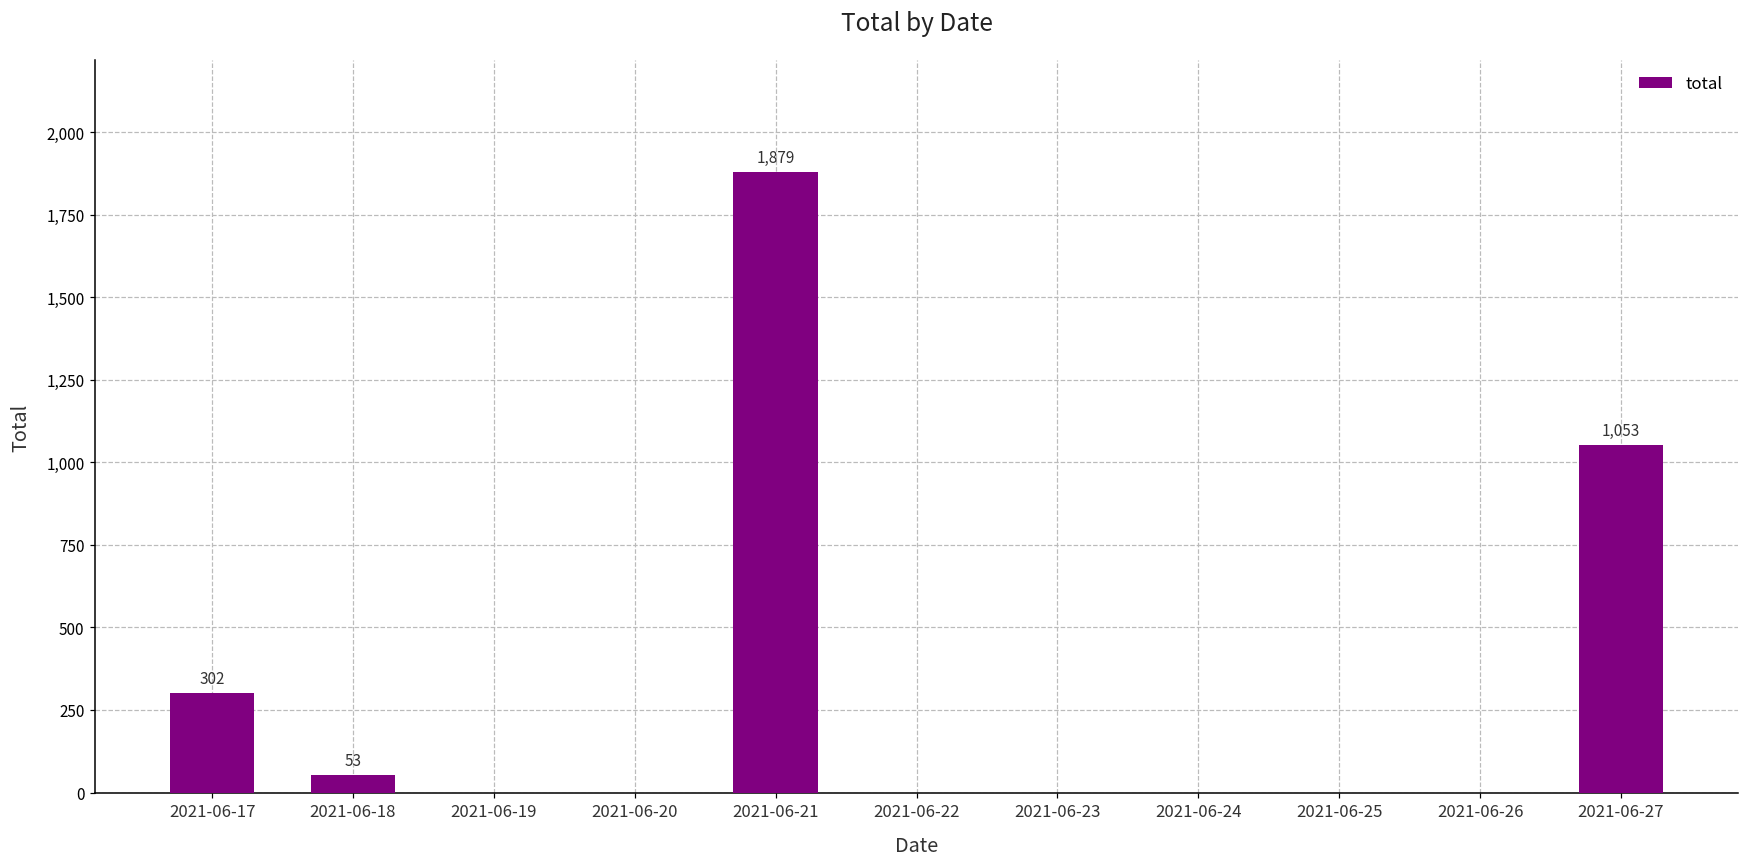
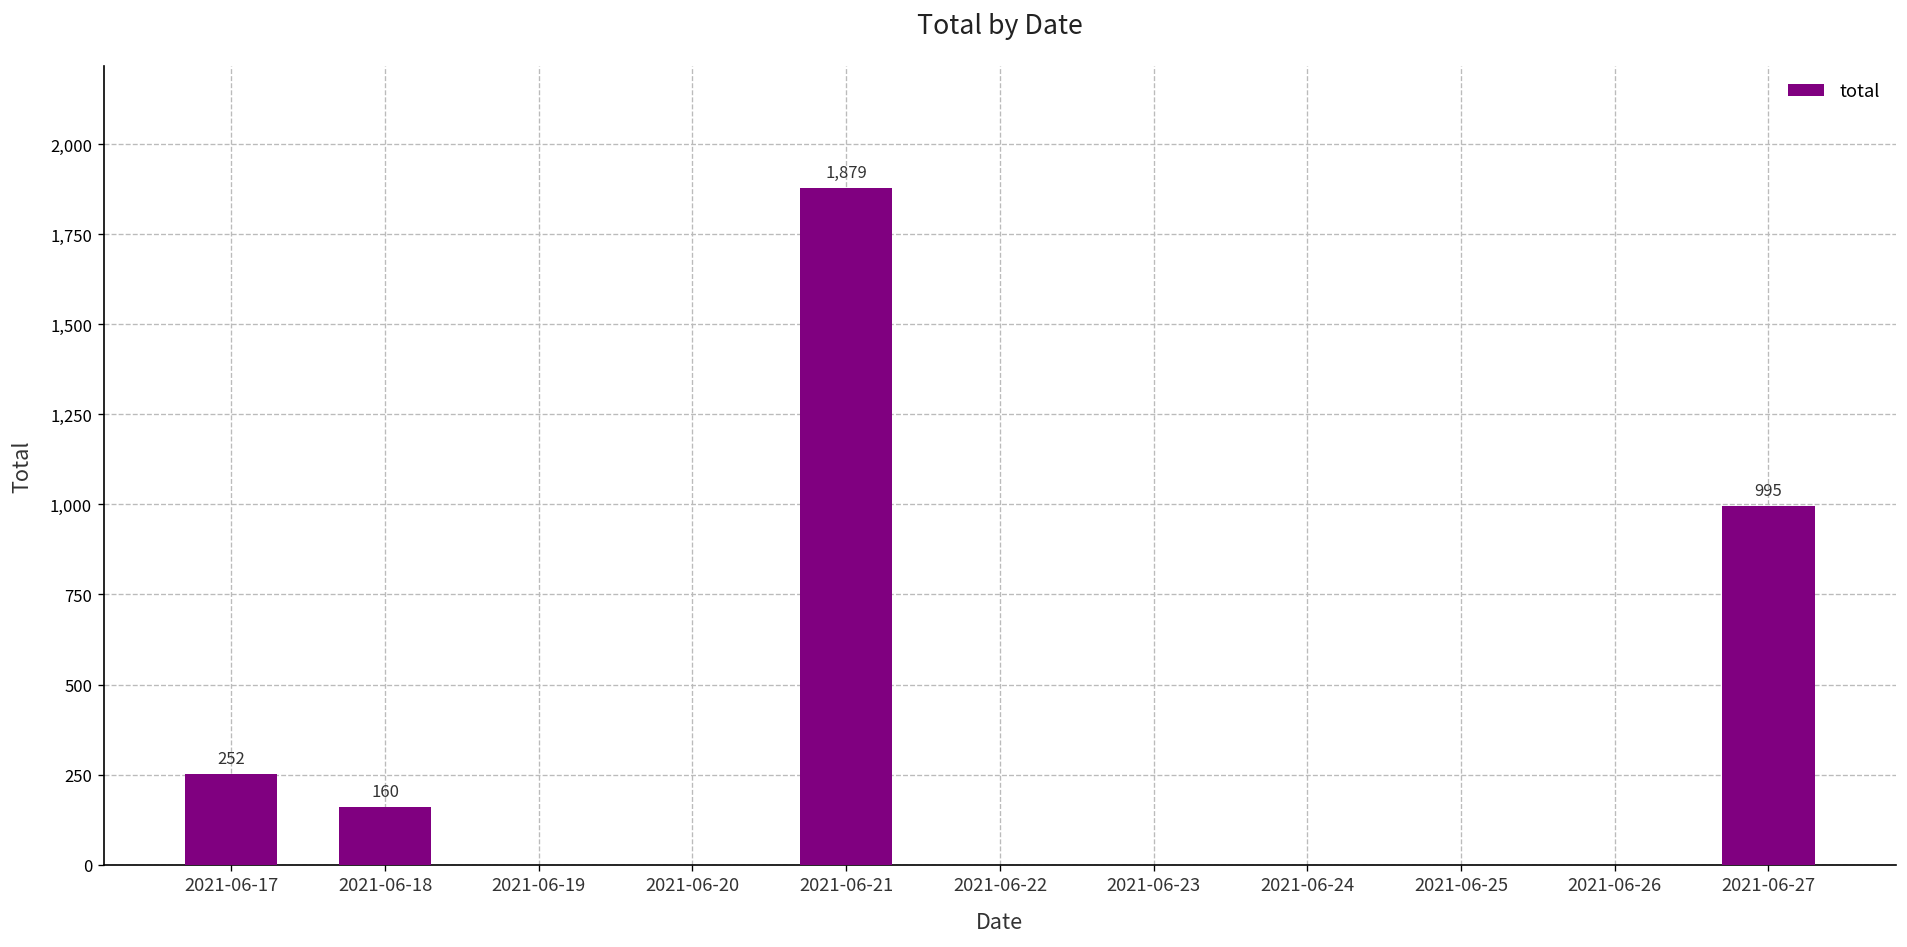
  {
-   "2021-06-17": "302",
-   "2021-06-18": "53",
+   "2021-06-17": "252",
+   "2021-06-18": "160",
    "2021-06-21": "1,879",
-   "2021-06-27": "1,053"
+   "2021-06-27": "995"
  }
